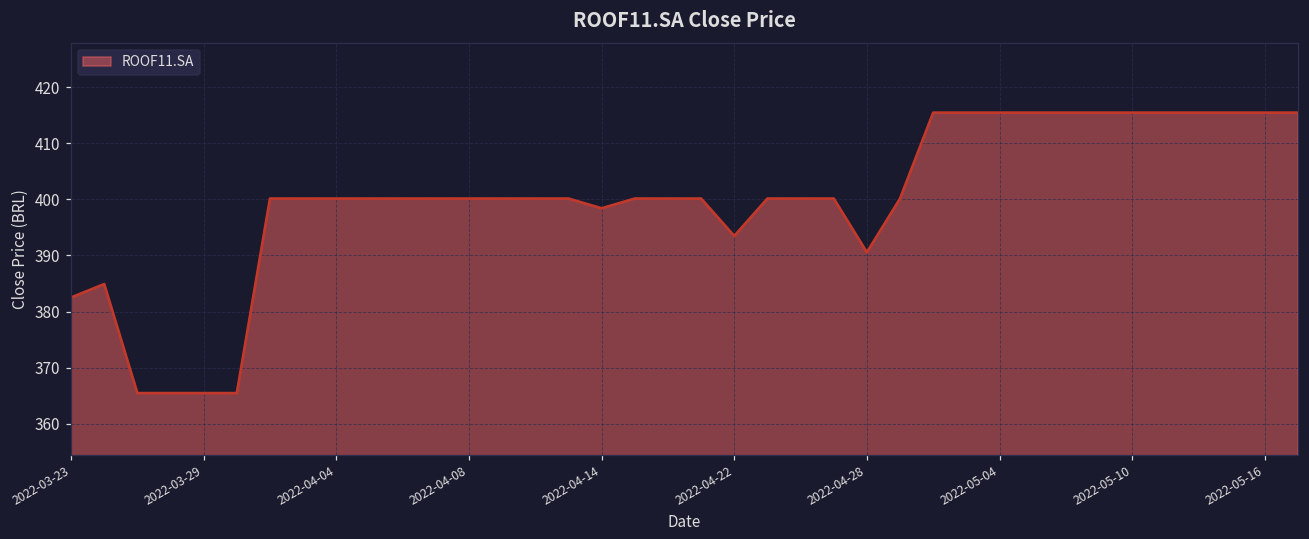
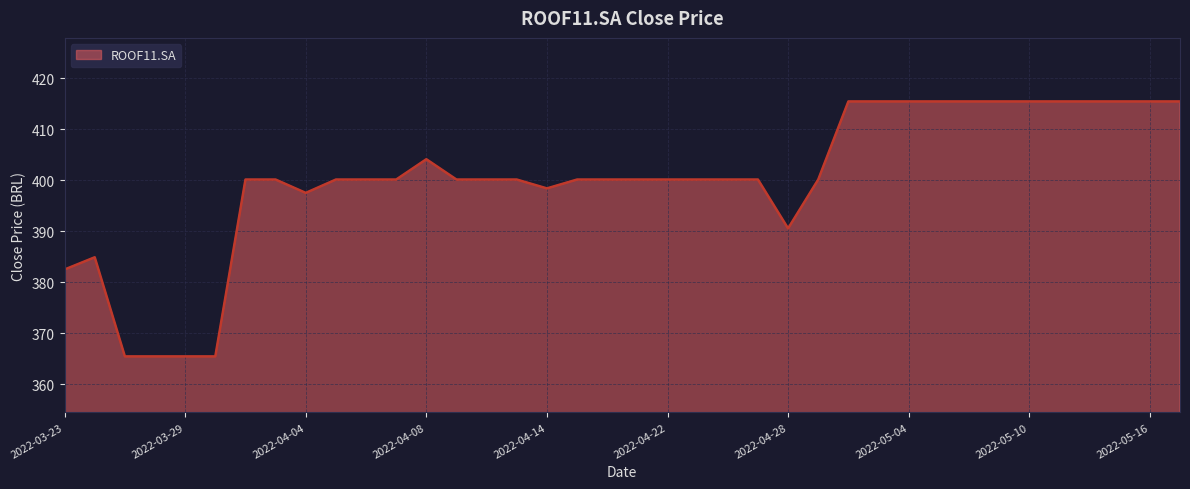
  {
    "2022-03-23": 382,
    "2022-03-29": 365,
-   "2022-04-04": 400,
-   "2022-04-08": 400,
+   "2022-04-04": 398,
+   "2022-04-08": 404,
    "2022-04-14": 398,
-   "2022-04-22": 393,
+   "2022-04-22": 400,
    "2022-04-28": 391,
    "2022-05-04": 415,
    "2022-05-10": 415,
    "2022-05-16": 415
  }
